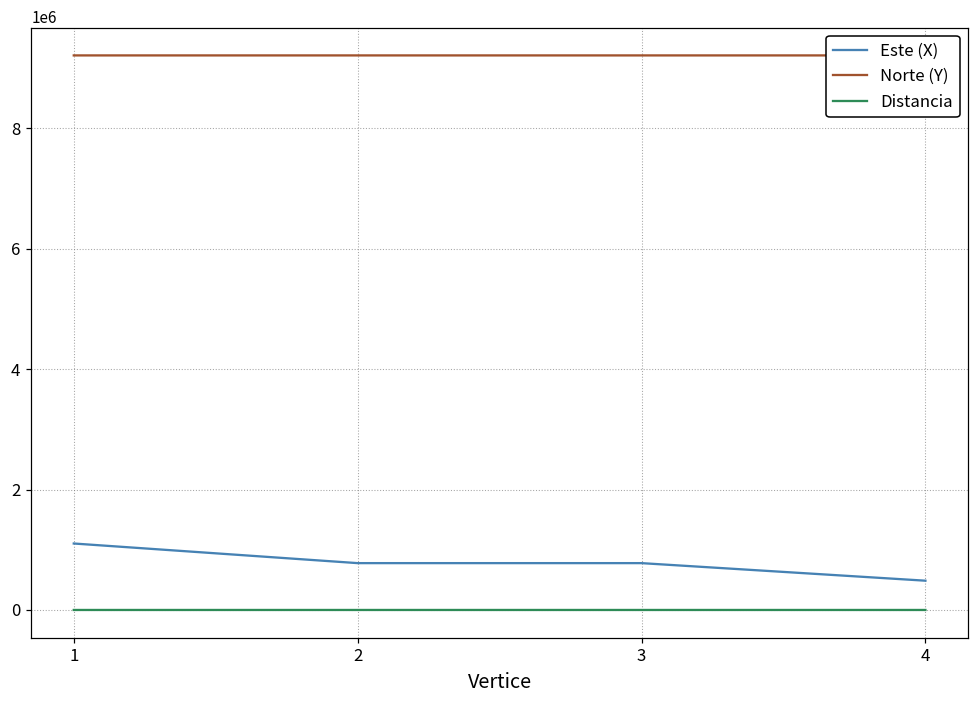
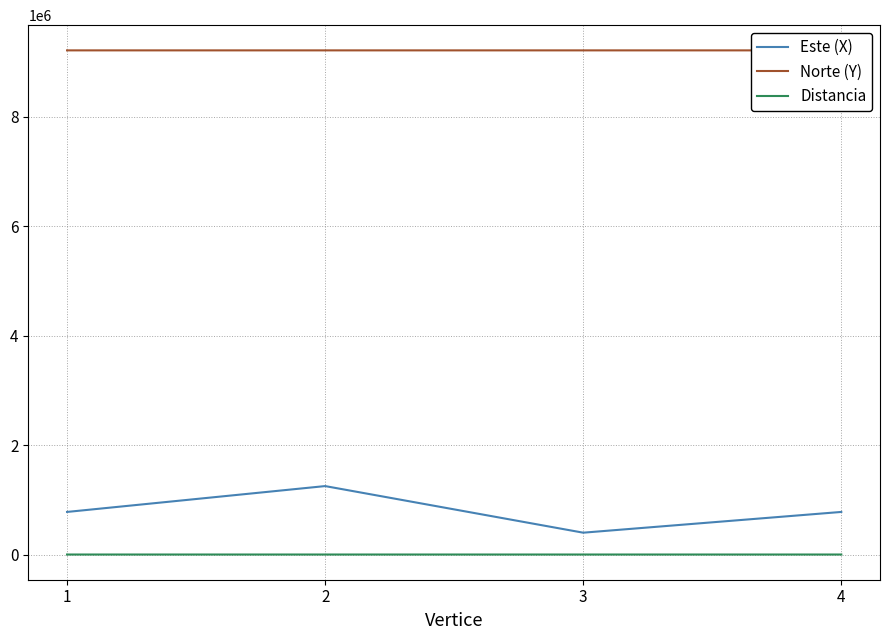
  {
    "Este (X)": {
-     "1": 1100000,
-     "2": 800000,
-     "3": 800000,
-     "4": 500000
+     "1": 800000,
+     "2": 1300000,
+     "3": 400000,
+     "4": 800000
    },
    "Norte (Y)": {
      "1": 9200000,
      "2": 9200000,
      "3": 9200000
    },
    "Distancia": {
      "1": 0,
      "2": 0,
      "3": 0,
      "4": 0
    }
  }
